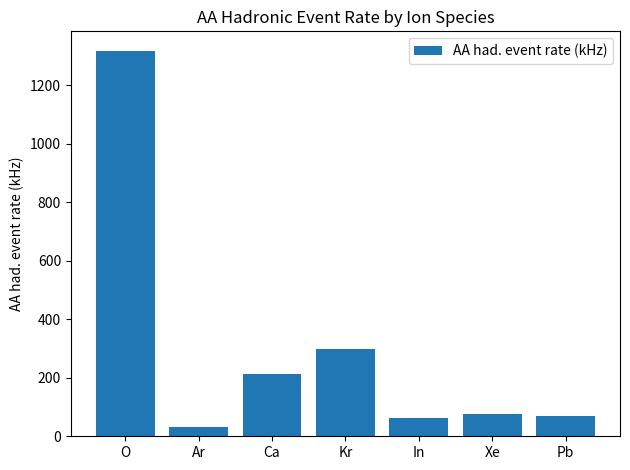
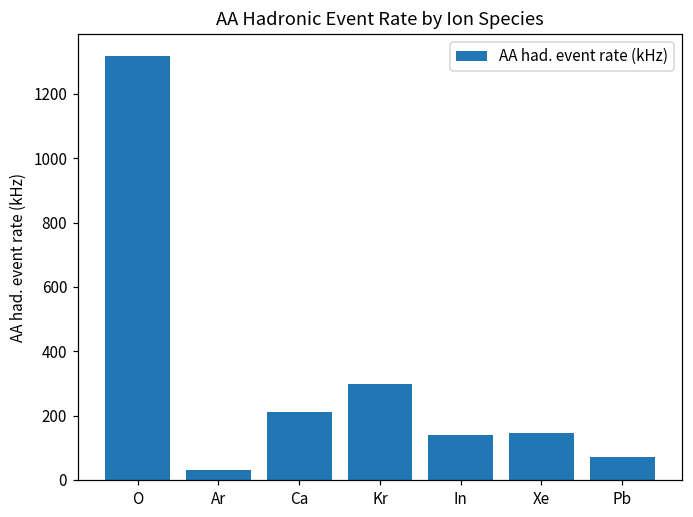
  {
    "O": 1320,
    "Ar": 30,
    "Ca": 210,
    "Kr": 300,
-   "In": 60,
-   "Xe": 80,
+   "In": 140,
+   "Xe": 150,
    "Pb": 70
  }
